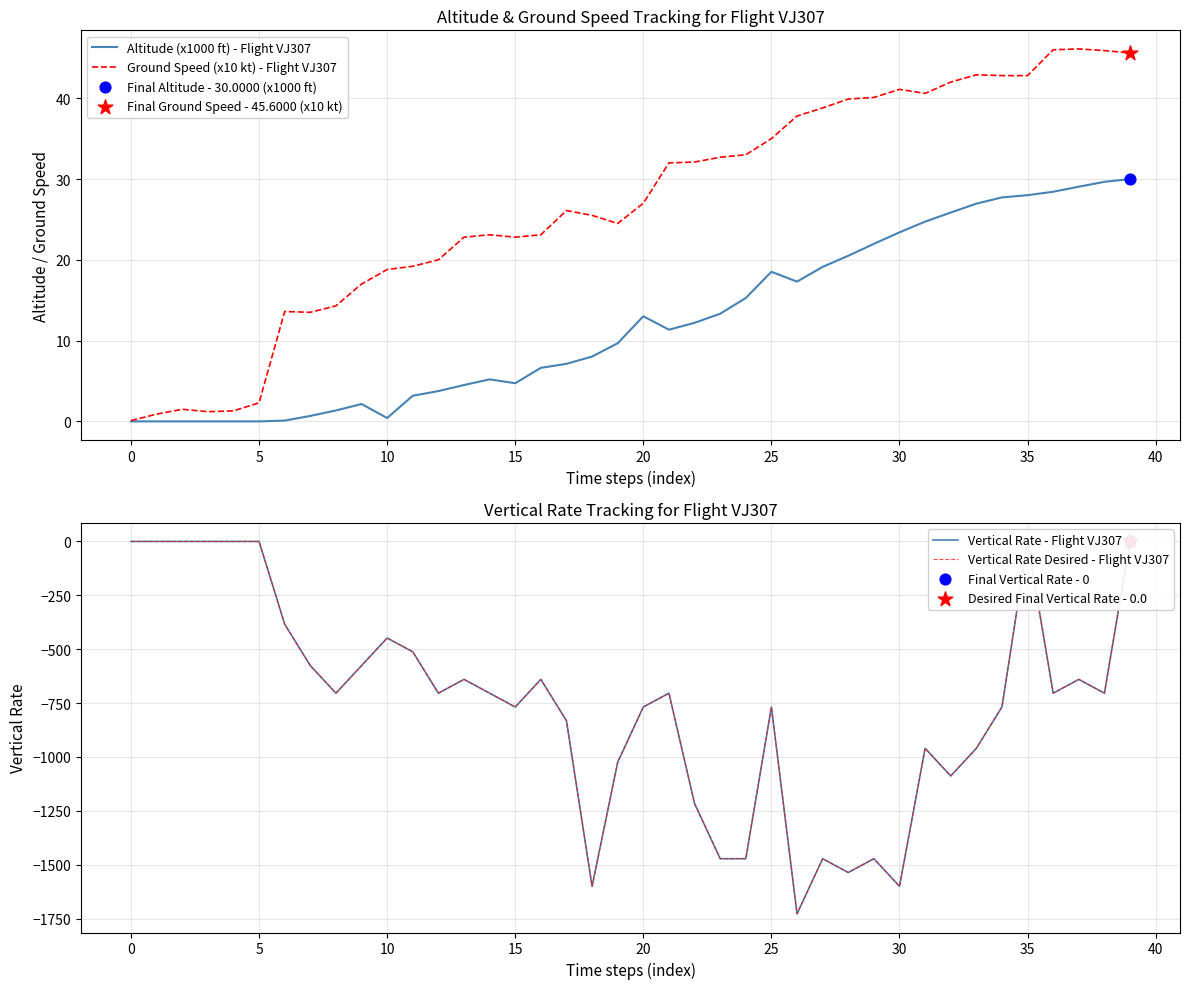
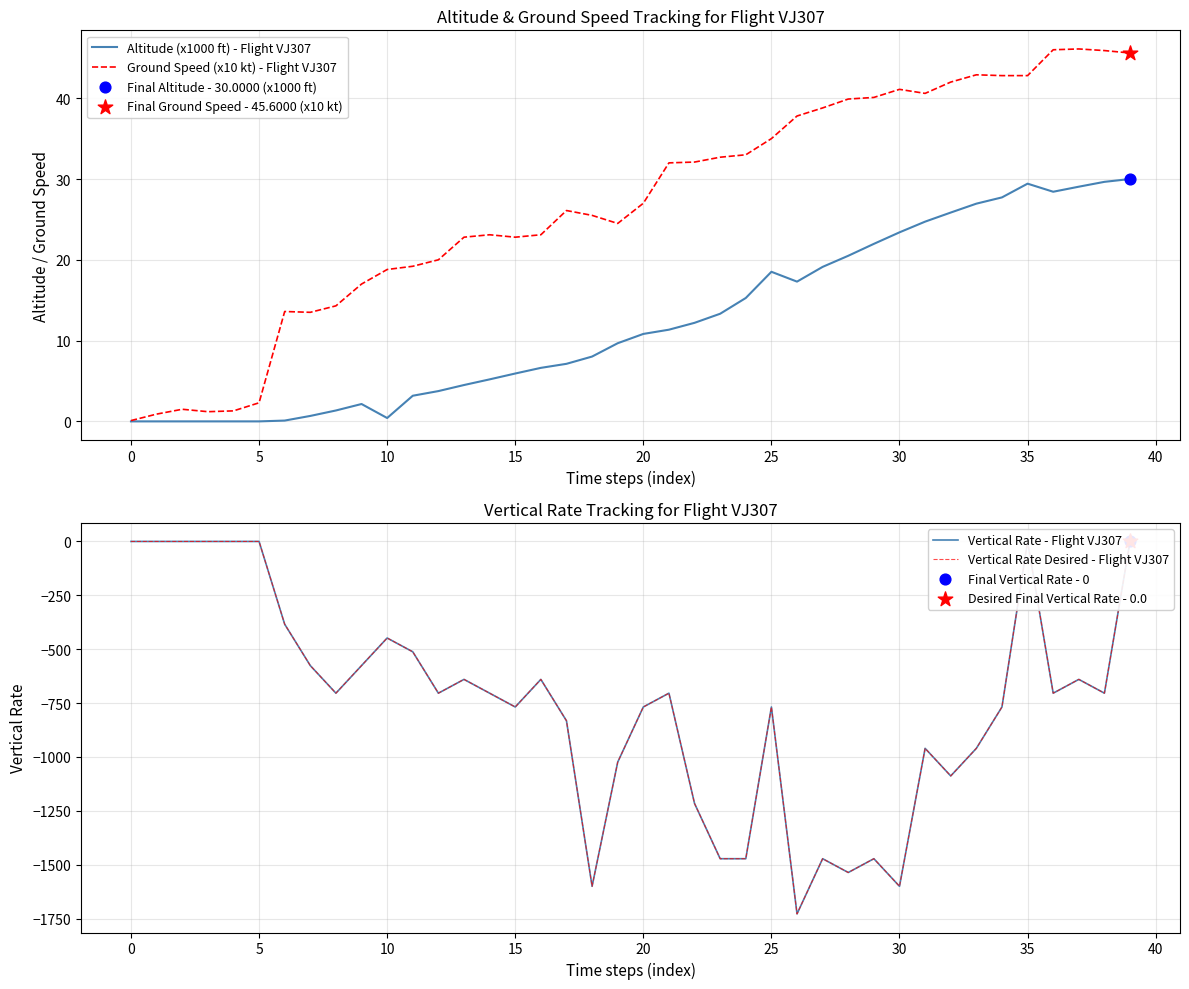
  {
    "Altitude & Ground Speed Tracking for Flight VJ307": {
      "Altitude (x1000 ft) - Flight VJ307": {
        "5": 0,
        "10": 0,
-       "15": 5,
-       "20": 13,
+       "15": 6,
+       "20": 11,
        "25": 19,
        "30": 23,
-       "35": 28
+       "35": 29
      }
    }
  }
